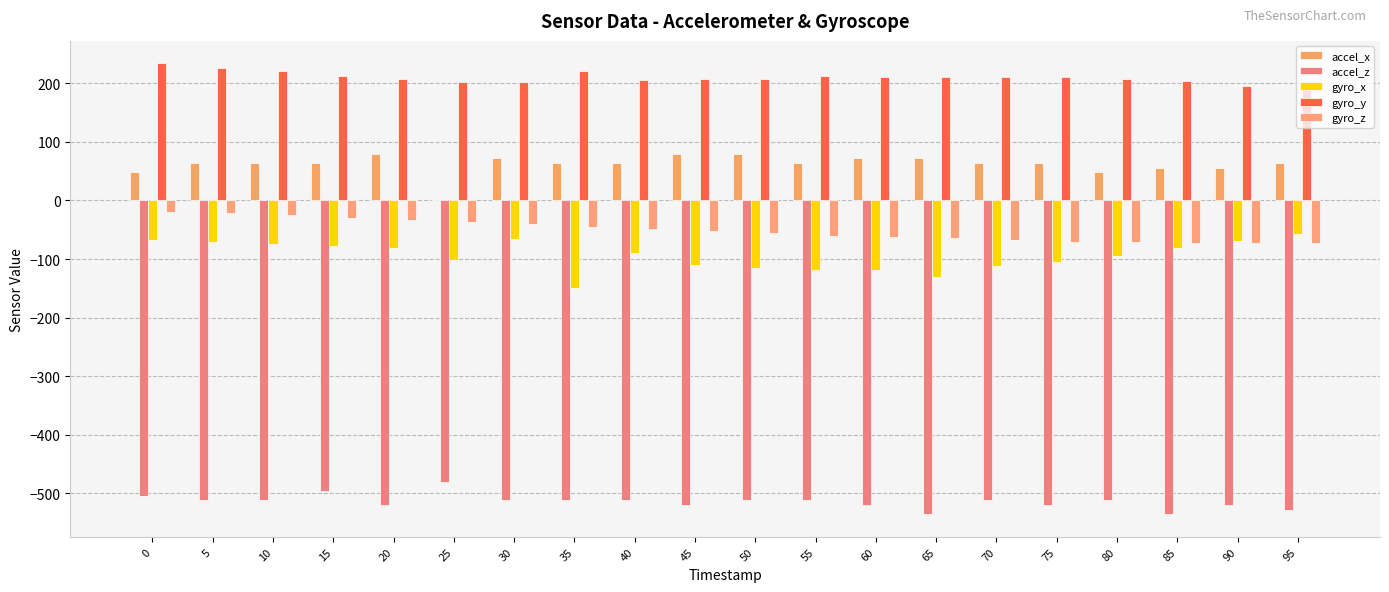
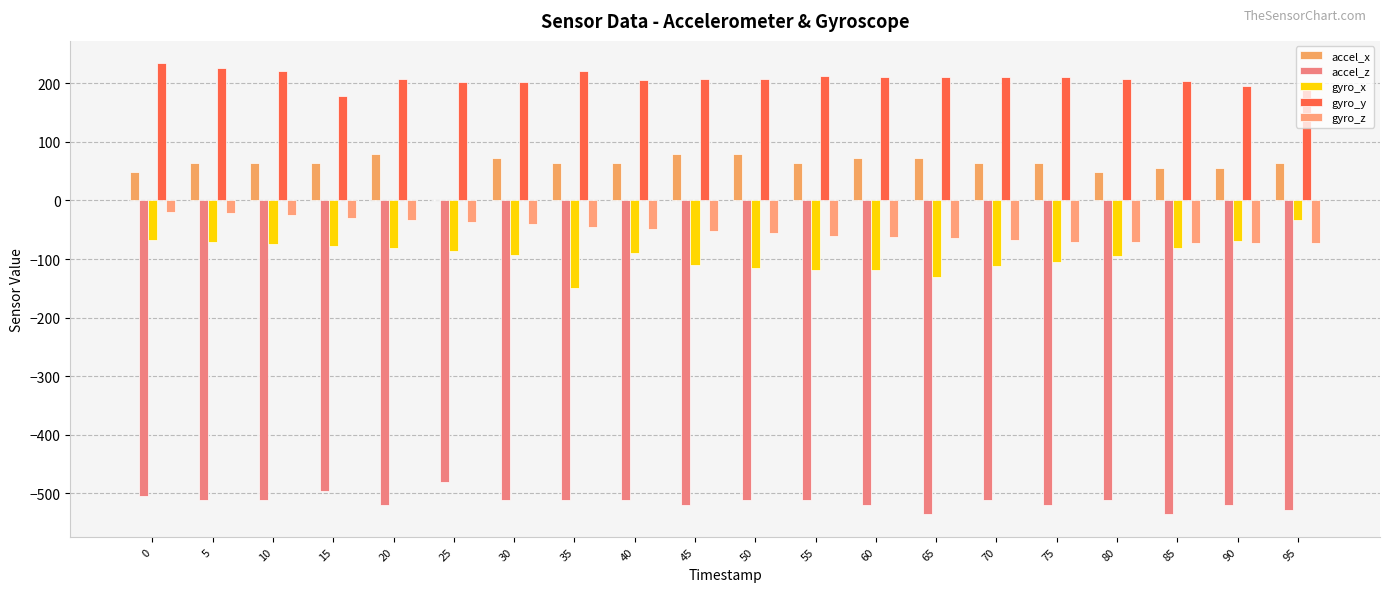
  {
    "gyro_x": {
      "0": -70,
      "5": -70,
      "10": -70,
      "15": -80,
      "20": -80,
-     "25": -100,
-     "30": -70,
+     "25": -90,
+     "30": -90,
      "35": -150,
      "40": -90,
      "45": -110,
      "50": -120,
      "55": -120,
      "60": -120,
      "65": -130,
      "70": -110,
      "75": -110,
      "80": -90,
      "85": -80,
      "90": -70,
-     "95": -60
+     "95": -30
    },
    "gyro_y": {
      "0": 230,
      "5": 230,
      "10": 220,
-     "15": 210,
+     "15": 180,
      "20": 210,
      "25": 200,
      "30": 200,
      "35": 220,
      "40": 210,
      "45": 210,
      "50": 210,
      "55": 210,
      "60": 210,
      "65": 210,
      "70": 210,
      "75": 210,
      "80": 210,
      "85": 200,
      "90": 200
    }
  }
